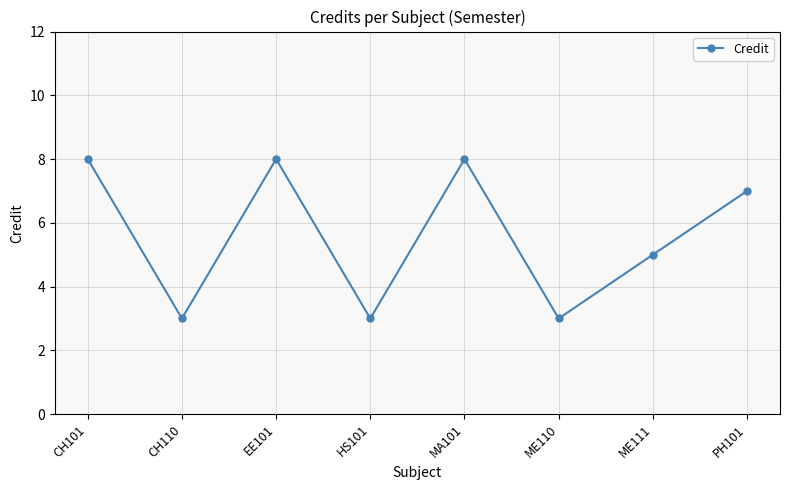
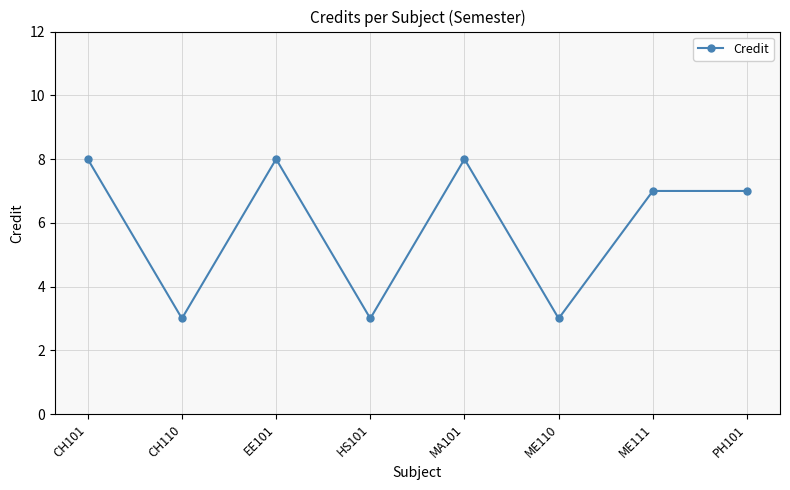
  {
    "CH101": 8,
    "CH110": 3,
    "EE101": 8,
    "HS101": 3,
    "MA101": 8,
    "ME110": 3,
-   "ME111": 5,
+   "ME111": 7,
    "PH101": 7
  }
